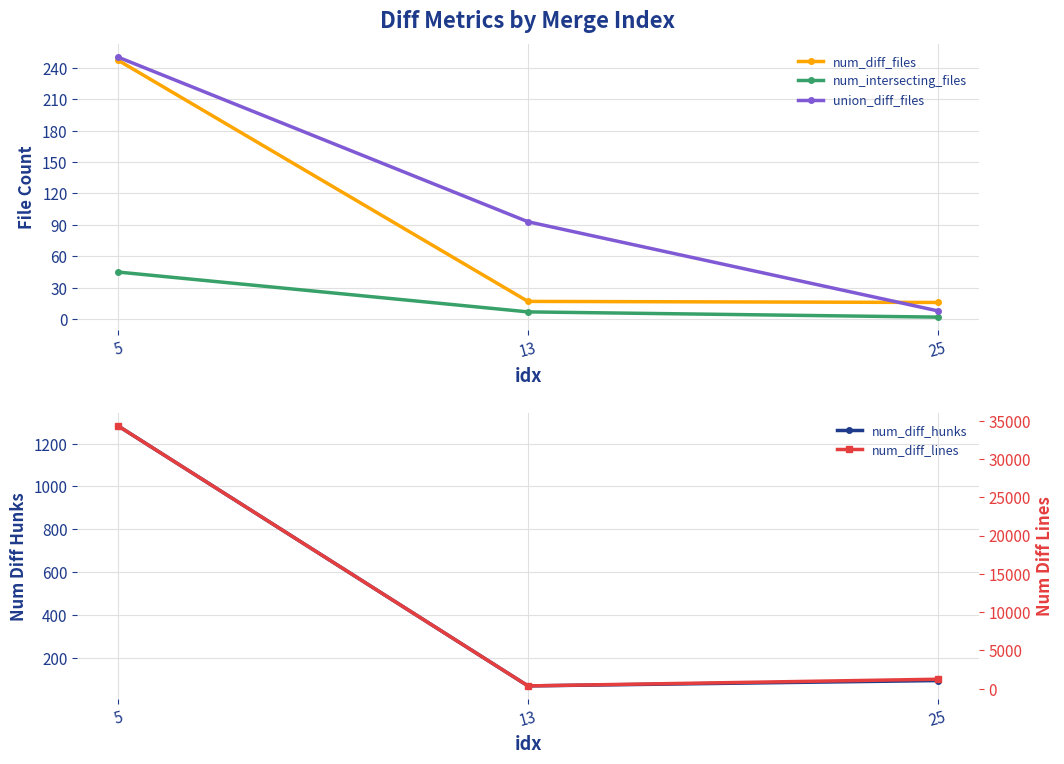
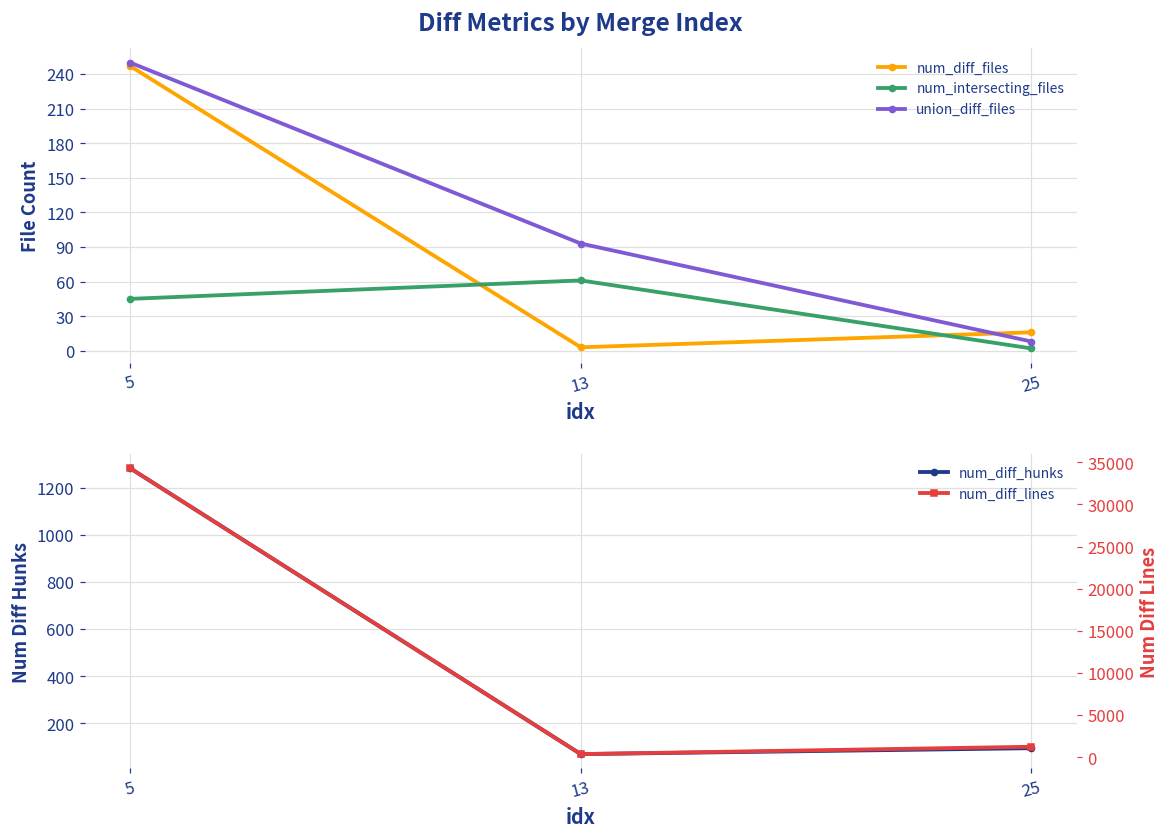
  {
    "Diff Metrics by Merge Index": {
      "num_diff_files": {
        "5": 247,
-       "13": 17,
+       "13": 3,
        "25": 16
      },
      "num_intersecting_files": {
        "5": 45,
-       "13": 7,
+       "13": 61,
        "25": 2
      },
      "union_diff_files": {
        "5": 250,
        "13": 93,
        "25": 8
      }
    }
  }
